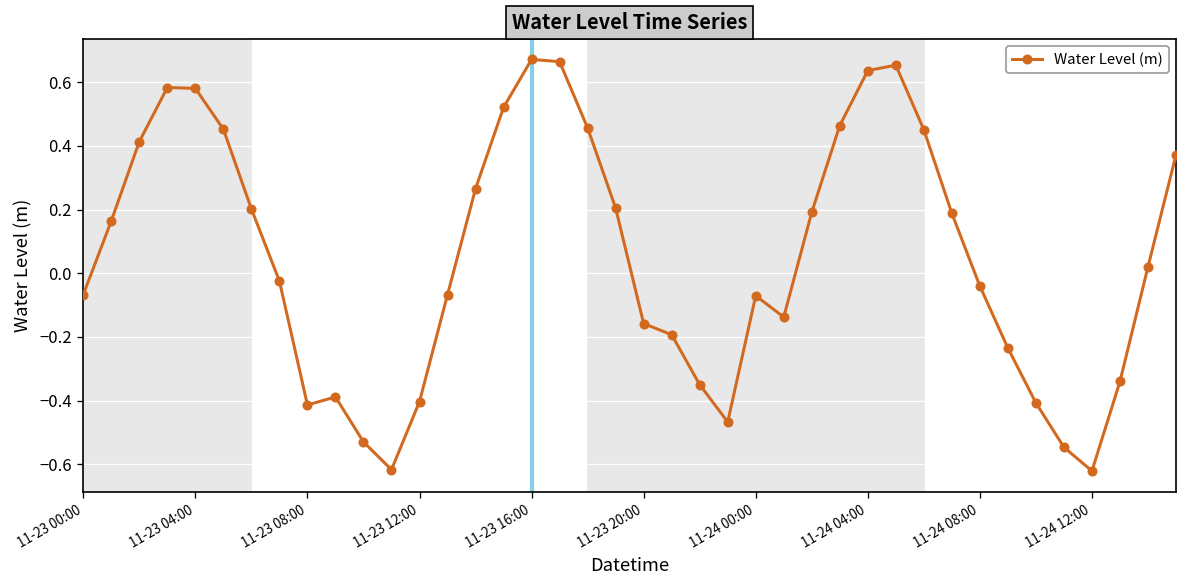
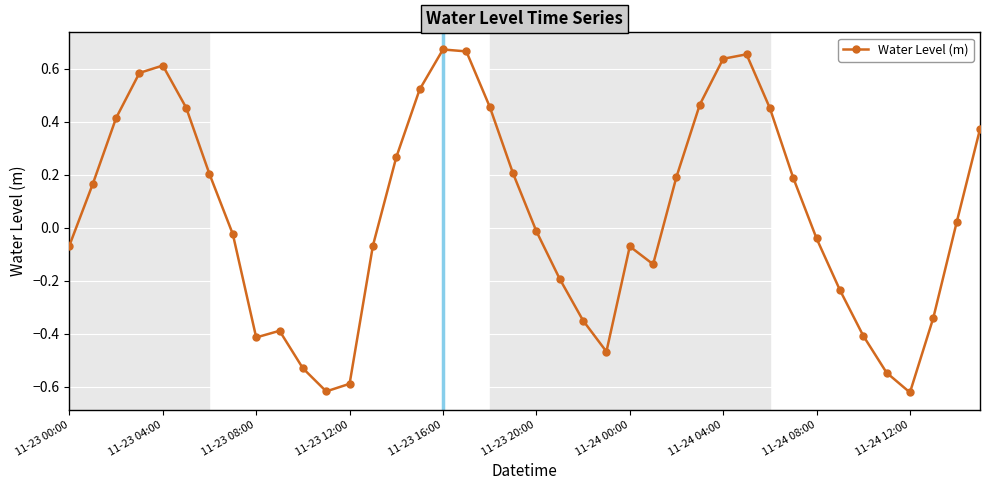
  {
    "11-23 00:00": -0.07,
-   "11-23 04:00": 0.58,
+   "11-23 04:00": 0.61,
    "11-23 08:00": -0.41,
-   "11-23 12:00": -0.40,
+   "11-23 12:00": -0.59,
    "11-23 16:00": 0.67,
-   "11-23 20:00": -0.16,
+   "11-23 20:00": -0.01,
    "11-24 00:00": -0.07,
    "11-24 04:00": 0.64,
    "11-24 08:00": -0.04,
    "11-24 12:00": -0.62
  }
